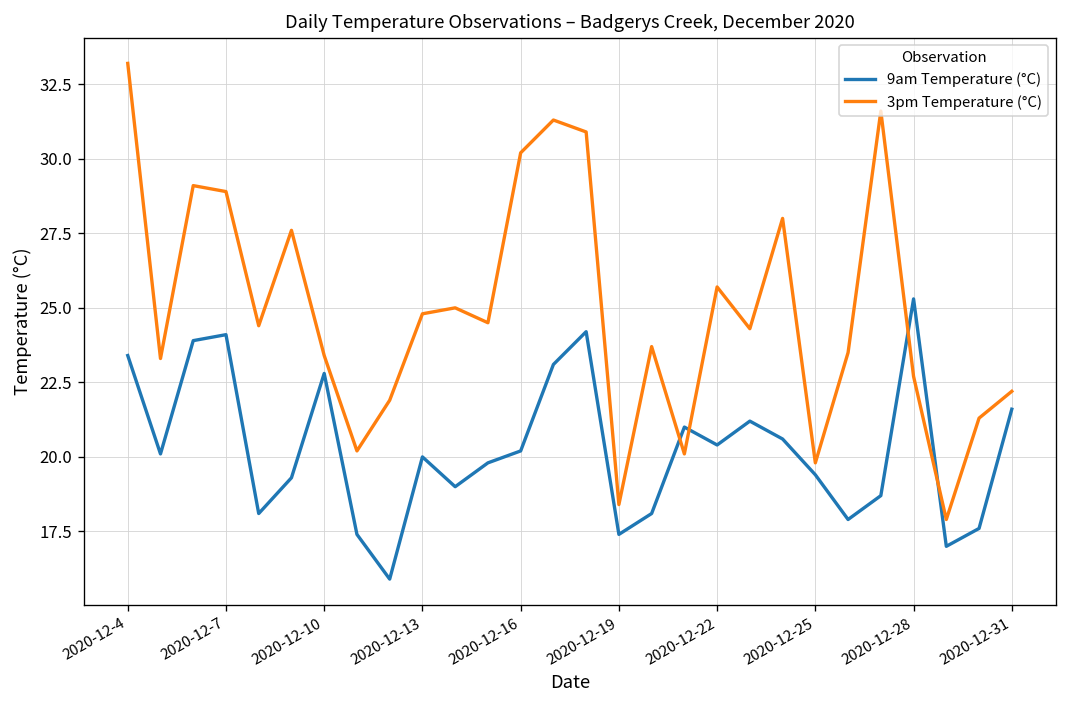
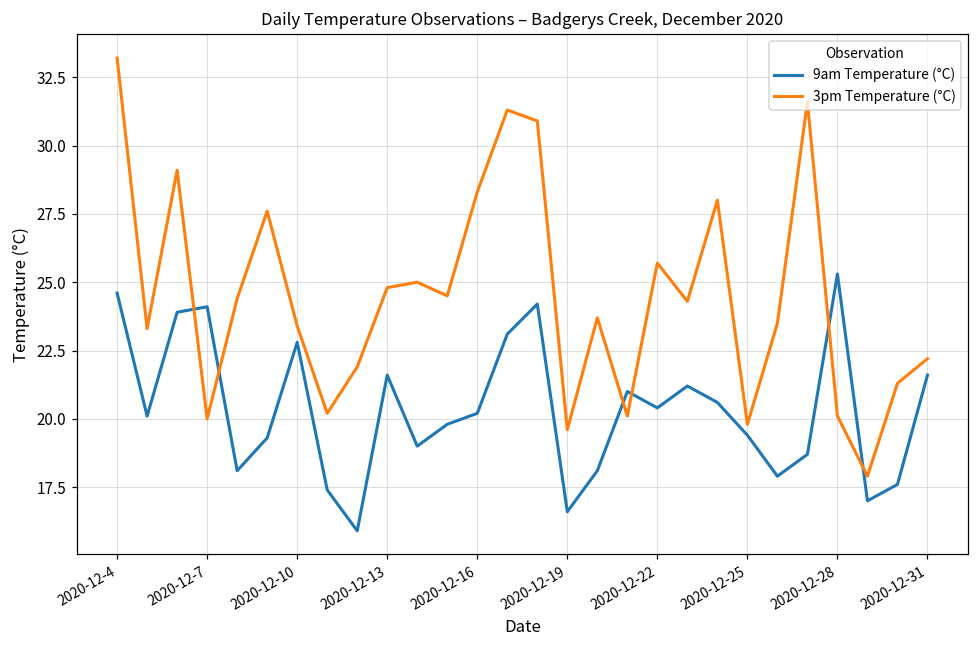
  {
    "9am Temperature (°C)": {
-     "2020-12-4": 23.4,
+     "2020-12-4": 24.6,
      "2020-12-7": 24.1,
      "2020-12-10": 22.8,
-     "2020-12-13": 20.0,
+     "2020-12-13": 21.6,
      "2020-12-16": 20.2,
-     "2020-12-19": 17.4,
+     "2020-12-19": 16.6,
      "2020-12-22": 20.4,
      "2020-12-25": 19.4,
      "2020-12-28": 25.3,
      "2020-12-31": 21.6
    },
    "3pm Temperature (°C)": {
      "2020-12-4": 33.2,
-     "2020-12-7": 28.9,
+     "2020-12-7": 20.0,
      "2020-12-10": 23.4,
      "2020-12-13": 24.8,
-     "2020-12-16": 30.2,
-     "2020-12-19": 18.4,
+     "2020-12-16": 28.3,
+     "2020-12-19": 19.6,
      "2020-12-22": 25.7,
      "2020-12-25": 19.8,
-     "2020-12-28": 22.7,
+     "2020-12-28": 20.1,
      "2020-12-31": 22.2
    }
  }
